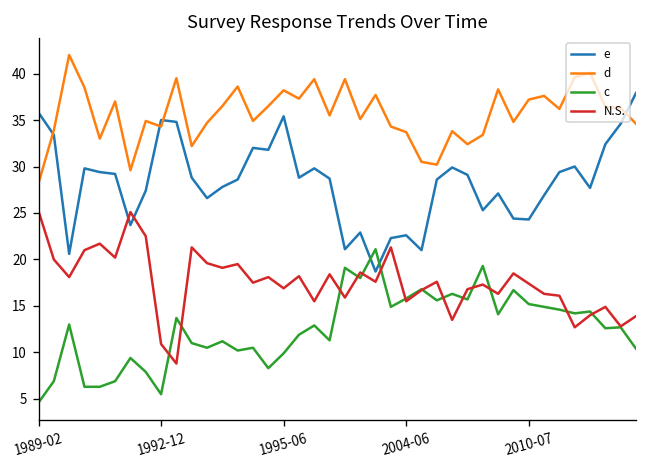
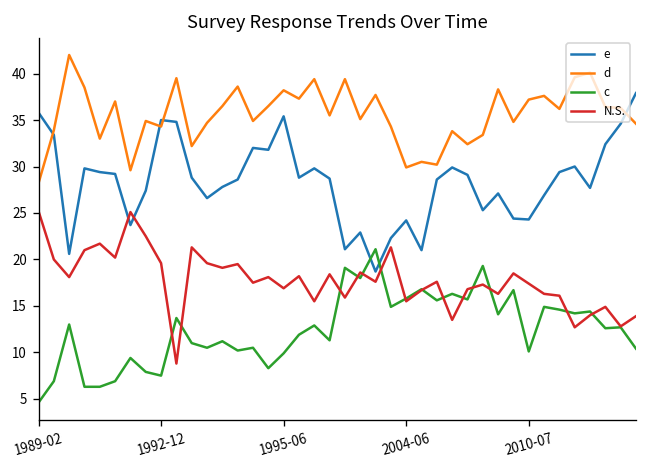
  {
    "e": {
      "1989-02": 36,
      "1992-12": 35,
      "1995-06": 35,
-     "2004-06": 23,
+     "2004-06": 24,
      "2010-07": 24
    },
    "d": {
      "1989-02": 28,
      "1992-12": 34,
      "1995-06": 38,
-     "2004-06": 34,
+     "2004-06": 30,
      "2010-07": 37
    },
    "c": {
      "1989-02": 5,
-     "1992-12": 6,
+     "1992-12": 8,
      "1995-06": 10,
-     "2010-07": 15
+     "2010-07": 10
    },
    "N.S.": {
      "1989-02": 25,
-     "1992-12": 11,
+     "1992-12": 20,
      "1995-06": 17,
      "2010-07": 17
    }
  }
